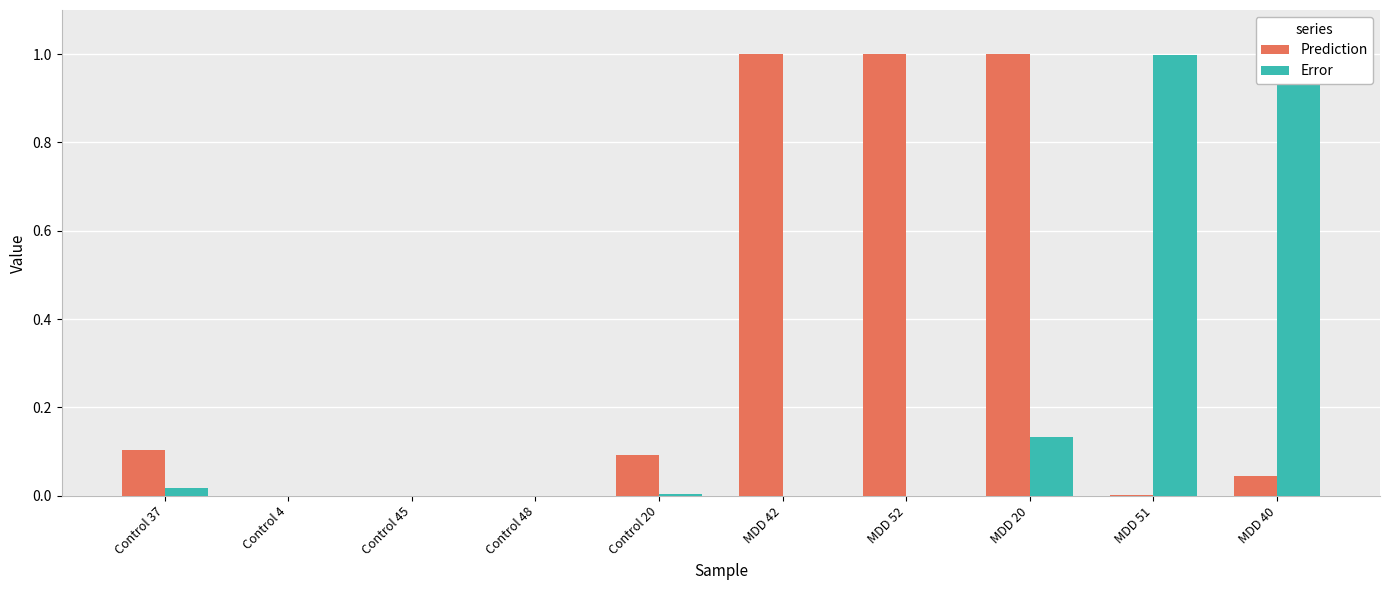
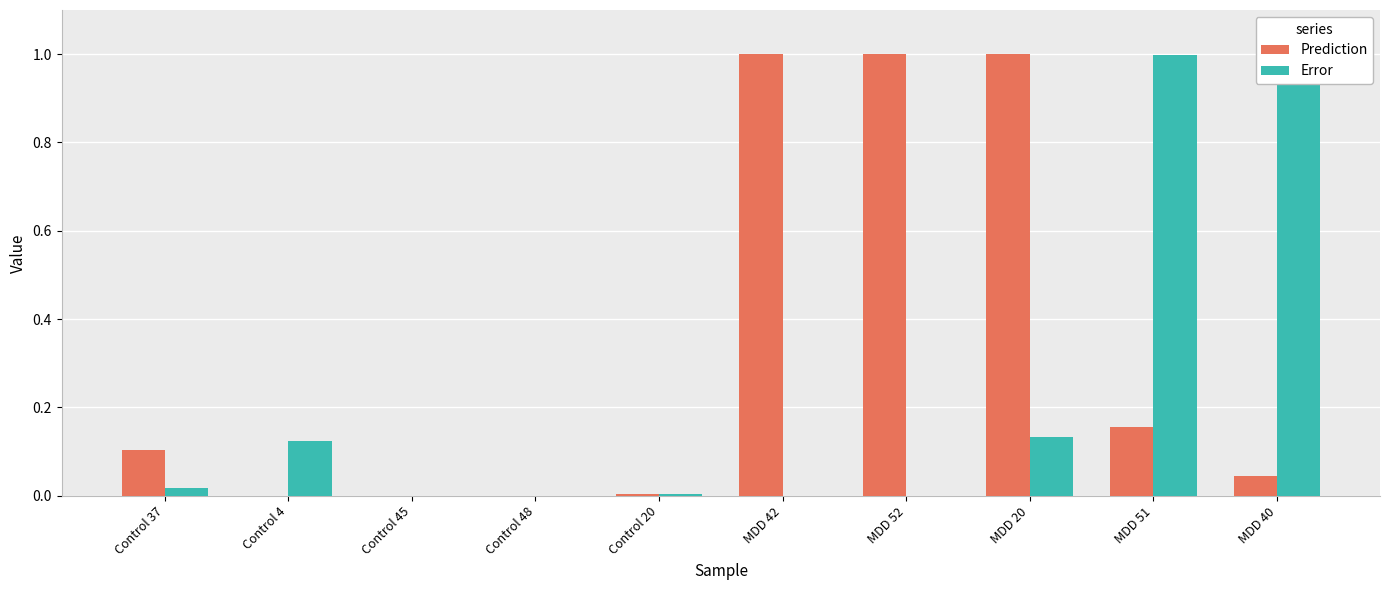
  {
    "Prediction": {
      "Control 37": 0.10,
-     "Control 20": 0.09,
+     "Control 20": 0.00,
      "MDD 42": 1.00,
      "MDD 52": 1.00,
      "MDD 20": 1.00,
-     "MDD 51": 0.00,
+     "MDD 51": 0.16,
      "MDD 40": 0.05
    },
    "Error": {
      "Control 37": 0.02,
-     "Control 4": 0.00,
+     "Control 4": 0.12,
      "MDD 20": 0.13,
      "MDD 51": 1.00
    }
  }
